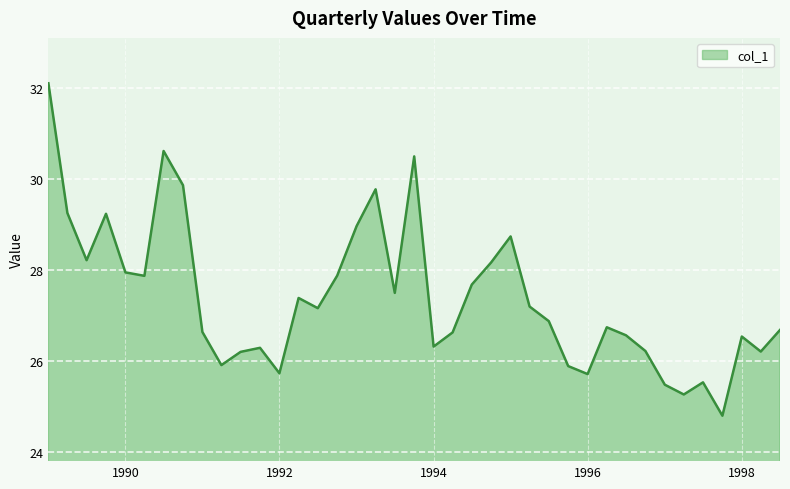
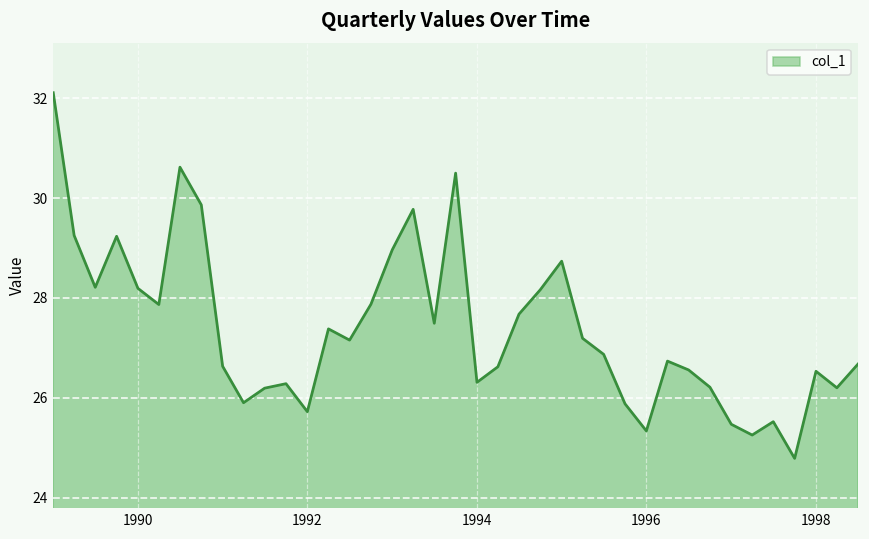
  {
-   "1990": 27.9,
+   "1990": 28.2,
    "1992": 25.7,
    "1994": 26.3,
-   "1996": 25.7,
+   "1996": 25.3,
    "1998": 26.5
  }
